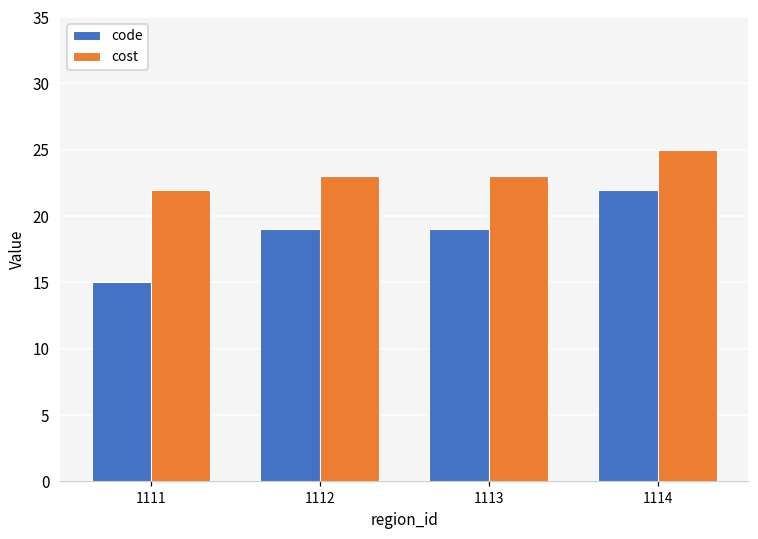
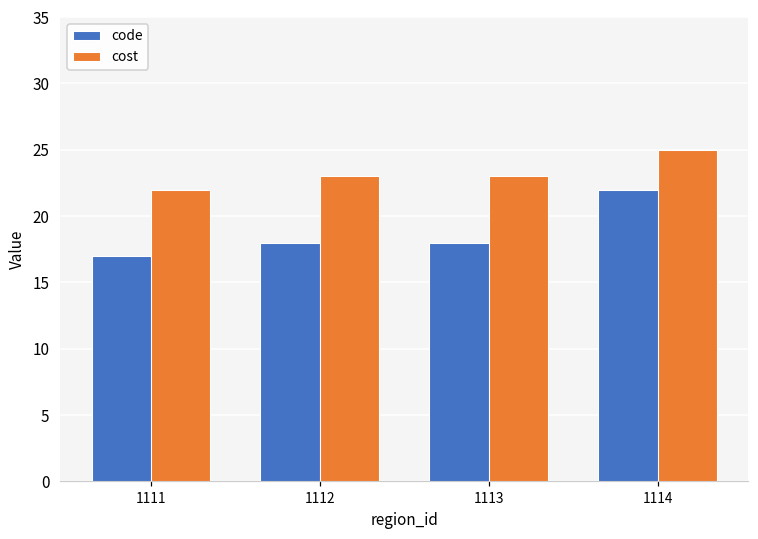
  {
    "code": {
-     "1111": 15,
-     "1112": 19,
-     "1113": 19,
+     "1111": 17,
+     "1112": 18,
+     "1113": 18,
      "1114": 22
    },
    "cost": {
      "1111": 22,
      "1112": 23,
      "1113": 23,
      "1114": 25
    }
  }
